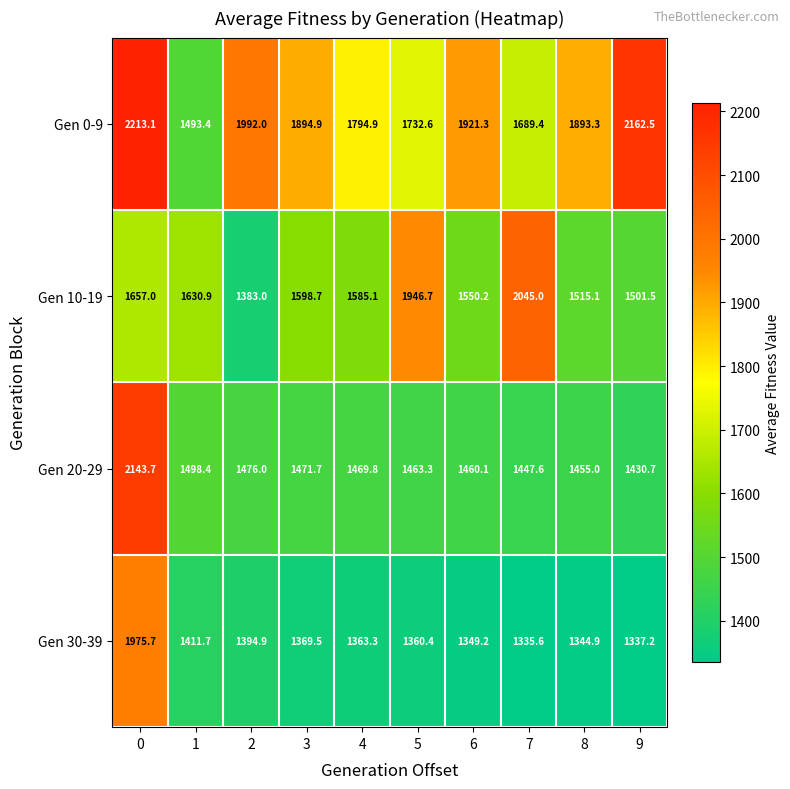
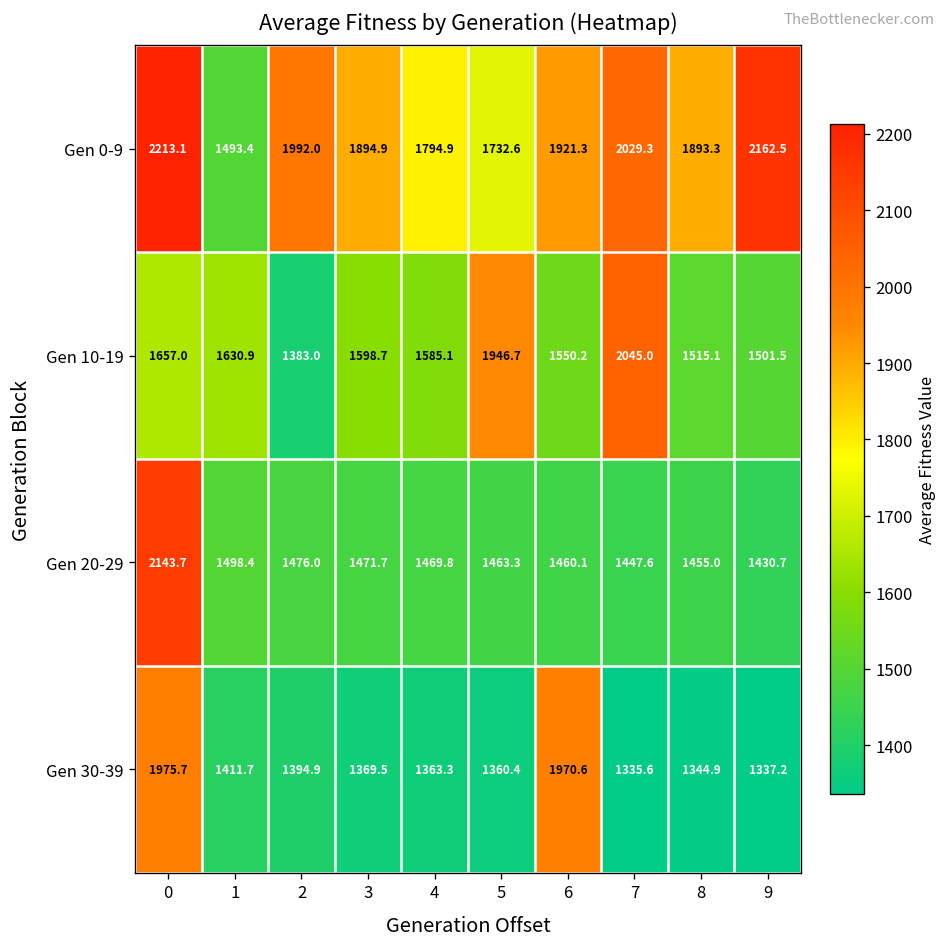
  {
    "Gen 0-9": {
      "0": 2213.1,
      "1": 1493.4,
      "2": 1992.0,
      "3": 1894.9,
      "4": 1794.9,
      "5": 1732.6,
      "6": 1921.3,
-     "7": 1689.4,
+     "7": 2029.3,
      "8": 1893.3,
      "9": 2162.5
    },
    "Gen 10-19": {
      "0": 1657.0,
      "1": 1630.9,
      "2": 1383.0,
      "3": 1598.7,
      "4": 1585.1,
      "5": 1946.7,
      "6": 1550.2,
      "7": 2045.0,
      "8": 1515.1,
      "9": 1501.5
    },
    "Gen 20-29": {
      "0": 2143.7,
      "1": 1498.4,
      "2": 1476.0,
      "3": 1471.7,
      "4": 1469.8,
      "5": 1463.3,
      "6": 1460.1,
      "7": 1447.6,
      "8": 1455.0,
      "9": 1430.7
    },
    "Gen 30-39": {
      "0": 1975.7,
      "1": 1411.7,
      "2": 1394.9,
      "3": 1369.5,
      "4": 1363.3,
      "5": 1360.4,
-     "6": 1349.2,
+     "6": 1970.6,
      "7": 1335.6,
      "8": 1344.9,
      "9": 1337.2
    }
  }
